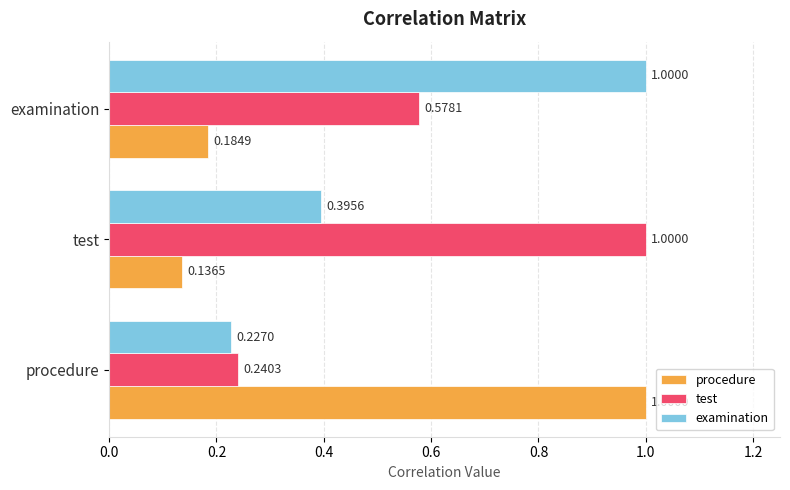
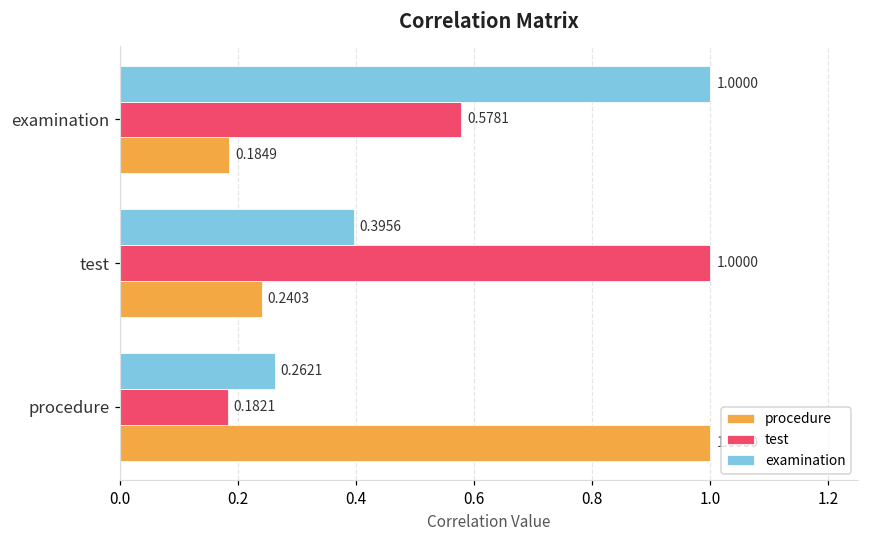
  {
    "procedure": {
      "examination": 0.1849,
-     "test": 0.1365
+     "test": 0.2403
    },
    "test": {
      "examination": 0.5781,
      "test": 1.0000,
-     "procedure": 0.2403
+     "procedure": 0.1821
    },
    "examination": {
      "examination": 1.0000,
      "test": 0.3956,
-     "procedure": 0.2270
+     "procedure": 0.2621
    }
  }
